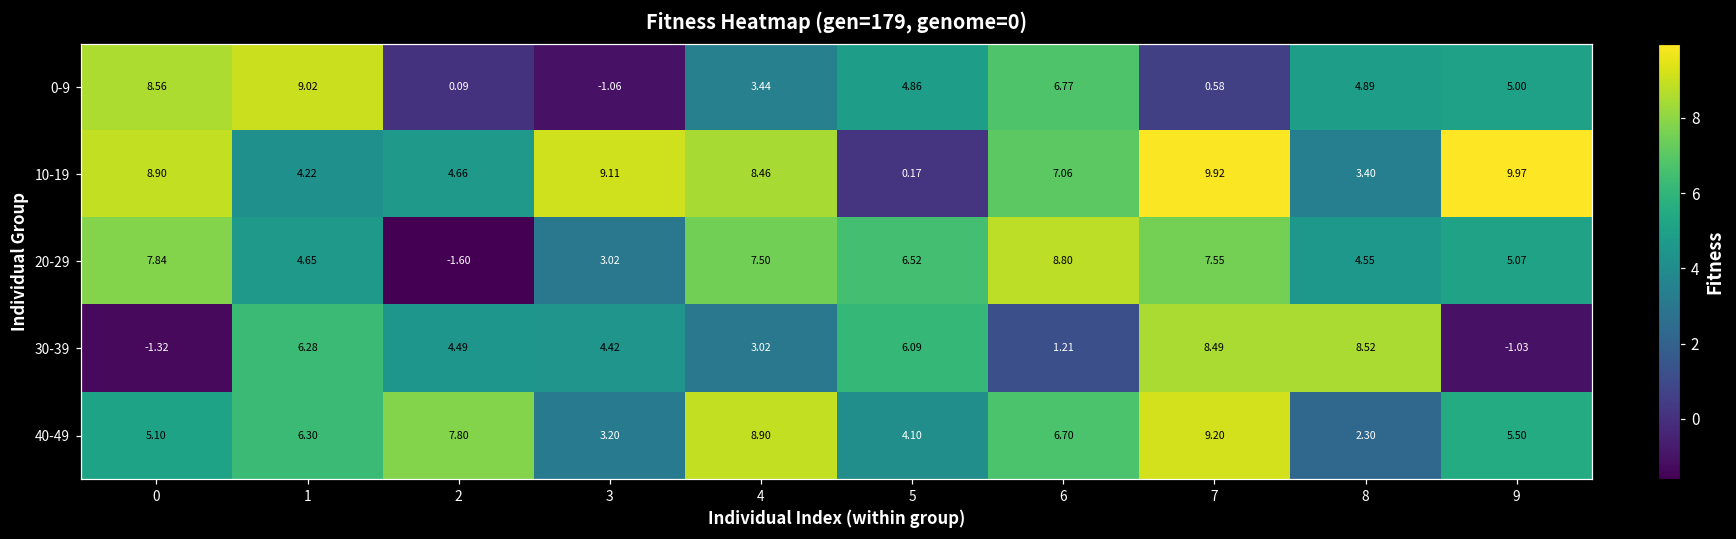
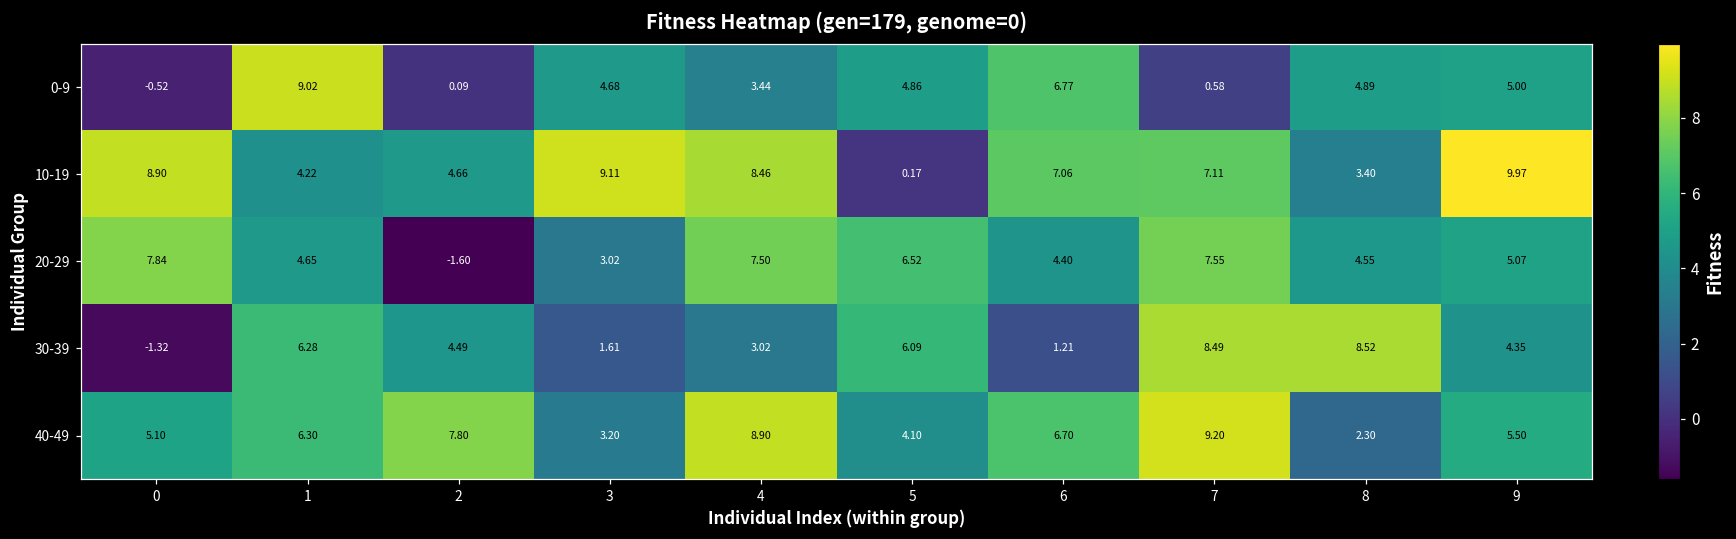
  {
    "0-9": {
-     "0": 8.56,
+     "0": -0.52,
      "1": 9.02,
      "2": 0.09,
-     "3": -1.06,
+     "3": 4.68,
      "4": 3.44,
      "5": 4.86,
      "6": 6.77,
      "7": 0.58,
      "8": 4.89,
      "9": 5.00
    },
    "10-19": {
      "0": 8.90,
      "1": 4.22,
      "2": 4.66,
      "3": 9.11,
      "4": 8.46,
      "5": 0.17,
      "6": 7.06,
-     "7": 9.92,
+     "7": 7.11,
      "8": 3.40,
      "9": 9.97
    },
    "20-29": {
      "0": 7.84,
      "1": 4.65,
      "2": -1.60,
      "3": 3.02,
      "4": 7.50,
      "5": 6.52,
-     "6": 8.80,
+     "6": 4.40,
      "7": 7.55,
      "8": 4.55,
      "9": 5.07
    },
    "30-39": {
      "0": -1.32,
      "1": 6.28,
      "2": 4.49,
-     "3": 4.42,
+     "3": 1.61,
      "4": 3.02,
      "5": 6.09,
      "6": 1.21,
      "7": 8.49,
      "8": 8.52,
-     "9": -1.03
+     "9": 4.35
    },
    "40-49": {
      "0": 5.10,
      "1": 6.30,
      "2": 7.80,
      "3": 3.20,
      "4": 8.90,
      "5": 4.10,
      "6": 6.70,
      "7": 9.20,
      "8": 2.30,
      "9": 5.50
    }
  }
